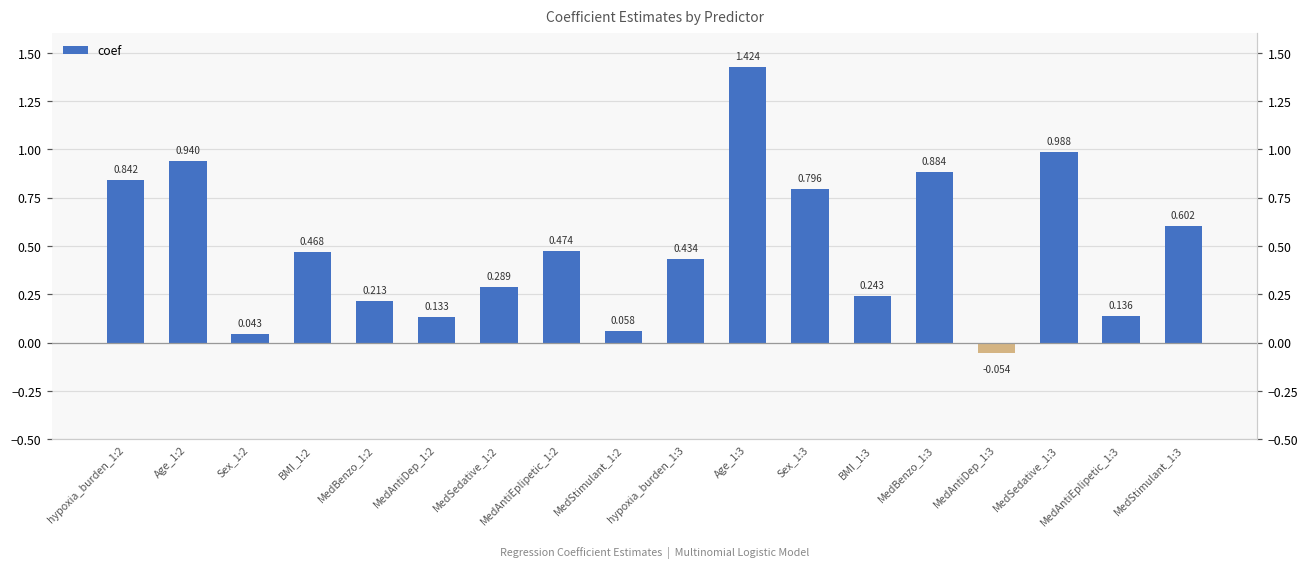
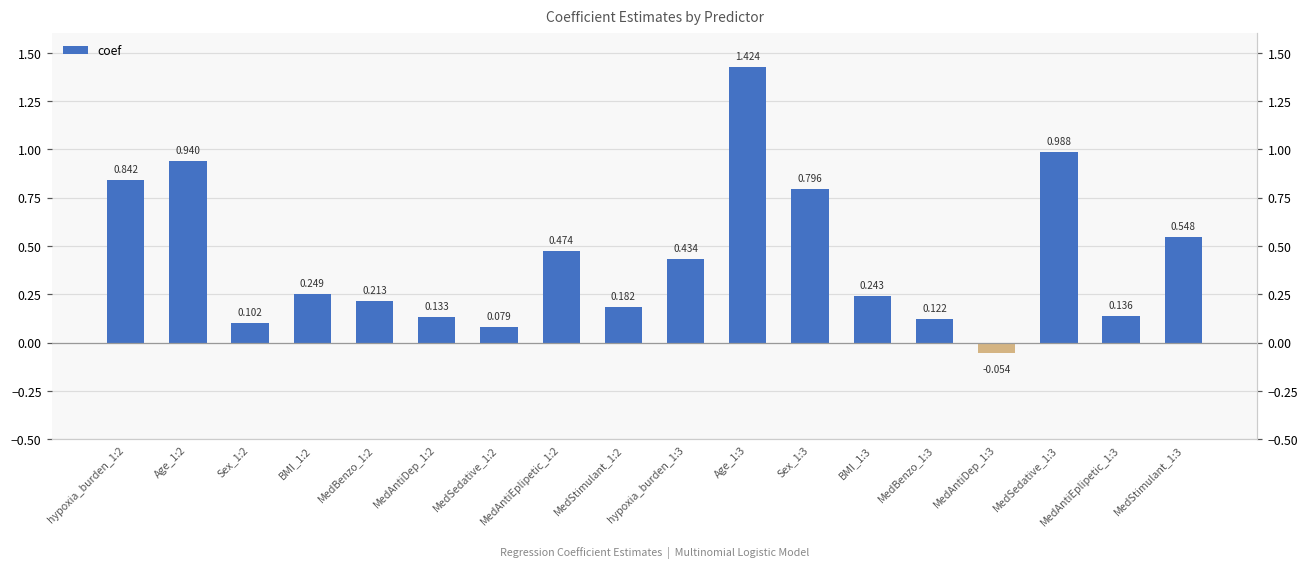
  {
    "hypoxia_burden_1:2": 0.842,
    "Age_1:2": 0.940,
-   "Sex_1:2": 0.043,
-   "BMI_1:2": 0.468,
+   "Sex_1:2": 0.102,
+   "BMI_1:2": 0.249,
    "MedBenzo_1:2": 0.213,
    "MedAntiDep_1:2": 0.133,
-   "MedSedative_1:2": 0.289,
+   "MedSedative_1:2": 0.079,
    "MedAntiEplipetic_1:2": 0.474,
-   "MedStimulant_1:2": 0.058,
+   "MedStimulant_1:2": 0.182,
    "hypoxia_burden_1:3": 0.434,
    "Age_1:3": 1.424,
    "Sex_1:3": 0.796,
    "BMI_1:3": 0.243,
-   "MedBenzo_1:3": 0.884,
+   "MedBenzo_1:3": 0.122,
    "MedAntiDep_1:3": -0.054,
    "MedSedative_1:3": 0.988,
    "MedAntiEplipetic_1:3": 0.136,
-   "MedStimulant_1:3": 0.602
+   "MedStimulant_1:3": 0.548
  }
